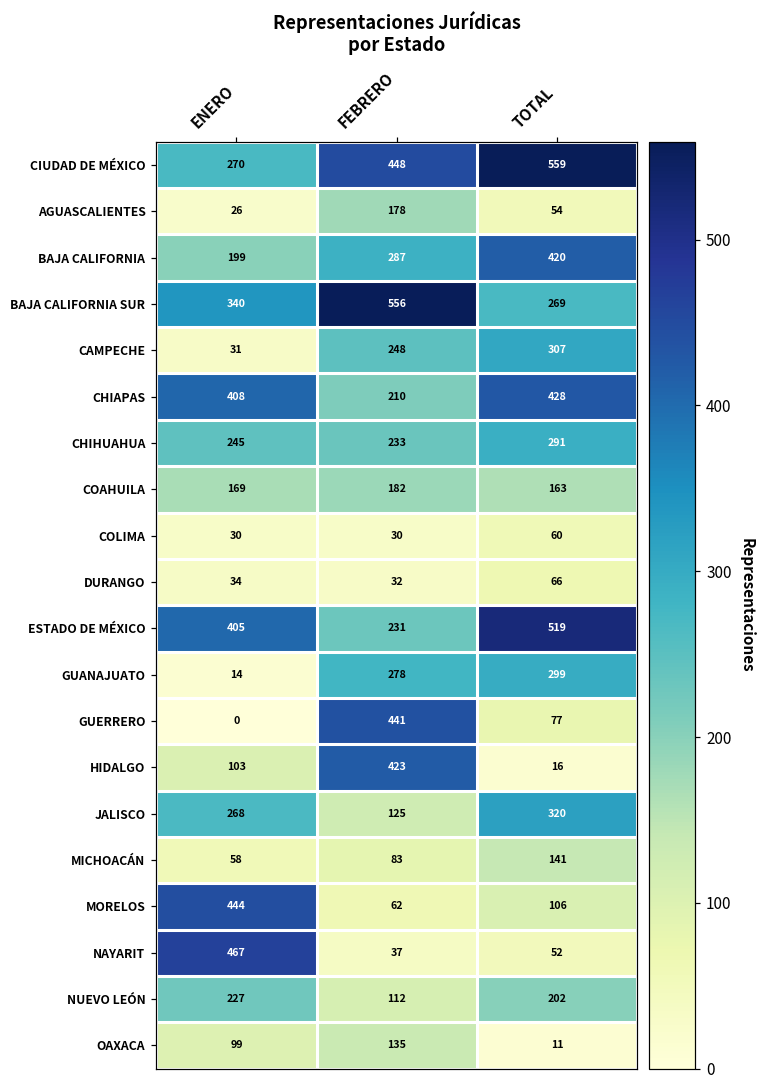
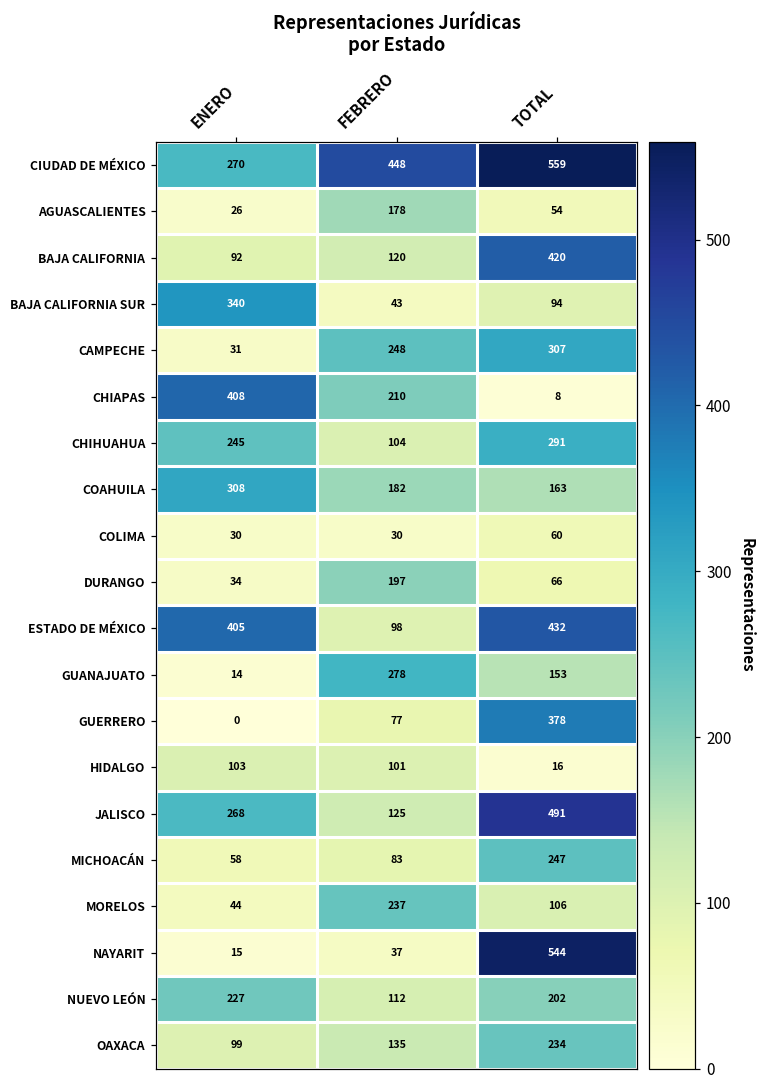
  {
    "CIUDAD DE MÉXICO": {
      "ENERO": 270,
      "FEBRERO": 448,
      "TOTAL": 559
    },
    "AGUASCALIENTES": {
      "ENERO": 26,
      "FEBRERO": 178,
      "TOTAL": 54
    },
    "BAJA CALIFORNIA": {
-     "ENERO": 199,
-     "FEBRERO": 287,
+     "ENERO": 92,
+     "FEBRERO": 120,
      "TOTAL": 420
    },
    "BAJA CALIFORNIA SUR": {
      "ENERO": 340,
-     "FEBRERO": 556,
-     "TOTAL": 269
+     "FEBRERO": 43,
+     "TOTAL": 94
    },
    "CAMPECHE": {
      "ENERO": 31,
      "FEBRERO": 248,
      "TOTAL": 307
    },
    "CHIAPAS": {
      "ENERO": 408,
      "FEBRERO": 210,
-     "TOTAL": 428
+     "TOTAL": 8
    },
    "CHIHUAHUA": {
      "ENERO": 245,
-     "FEBRERO": 233,
+     "FEBRERO": 104,
      "TOTAL": 291
    },
    "COAHUILA": {
-     "ENERO": 169,
+     "ENERO": 308,
      "FEBRERO": 182,
      "TOTAL": 163
    },
    "COLIMA": {
      "ENERO": 30,
      "FEBRERO": 30,
      "TOTAL": 60
    },
    "DURANGO": {
      "ENERO": 34,
-     "FEBRERO": 32,
+     "FEBRERO": 197,
      "TOTAL": 66
    },
    "ESTADO DE MÉXICO": {
      "ENERO": 405,
-     "FEBRERO": 231,
-     "TOTAL": 519
+     "FEBRERO": 98,
+     "TOTAL": 432
    },
    "GUANAJUATO": {
      "ENERO": 14,
      "FEBRERO": 278,
-     "TOTAL": 299
+     "TOTAL": 153
    },
    "GUERRERO": {
      "ENERO": 0,
-     "FEBRERO": 441,
-     "TOTAL": 77
+     "FEBRERO": 77,
+     "TOTAL": 378
    },
    "HIDALGO": {
      "ENERO": 103,
-     "FEBRERO": 423,
+     "FEBRERO": 101,
      "TOTAL": 16
    },
    "JALISCO": {
      "ENERO": 268,
      "FEBRERO": 125,
-     "TOTAL": 320
+     "TOTAL": 491
    },
    "MICHOACÁN": {
      "ENERO": 58,
      "FEBRERO": 83,
-     "TOTAL": 141
+     "TOTAL": 247
    },
    "MORELOS": {
-     "ENERO": 444,
-     "FEBRERO": 62,
+     "ENERO": 44,
+     "FEBRERO": 237,
      "TOTAL": 106
    },
    "NAYARIT": {
-     "ENERO": 467,
+     "ENERO": 15,
      "FEBRERO": 37,
-     "TOTAL": 52
+     "TOTAL": 544
    },
    "NUEVO LEÓN": {
      "ENERO": 227,
      "FEBRERO": 112,
      "TOTAL": 202
    },
    "OAXACA": {
      "ENERO": 99,
      "FEBRERO": 135,
-     "TOTAL": 11
+     "TOTAL": 234
    }
  }
